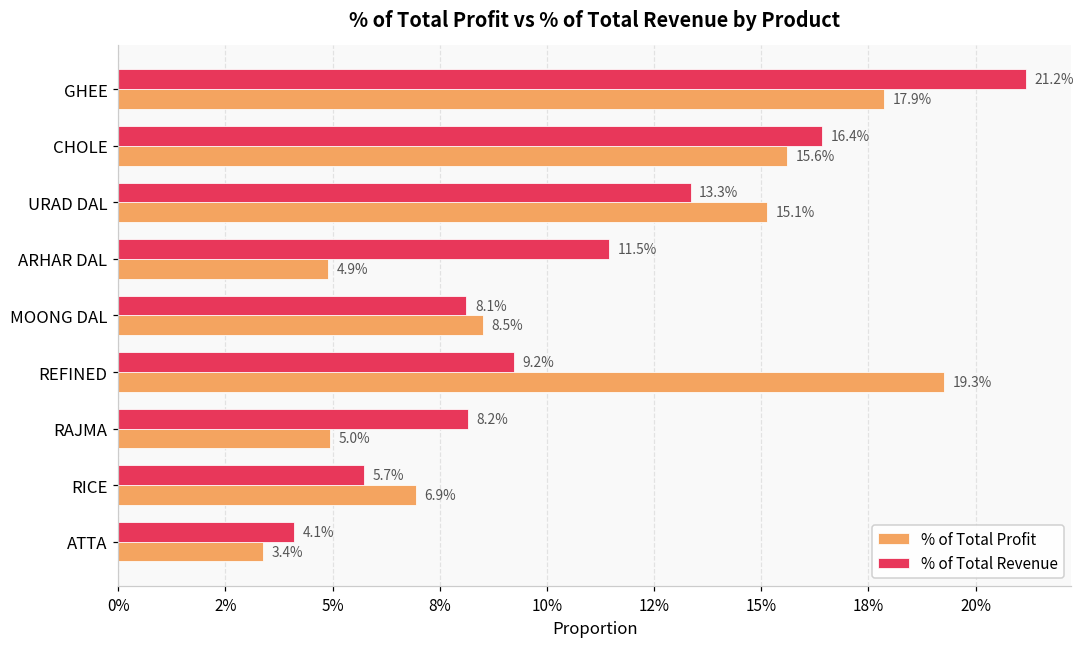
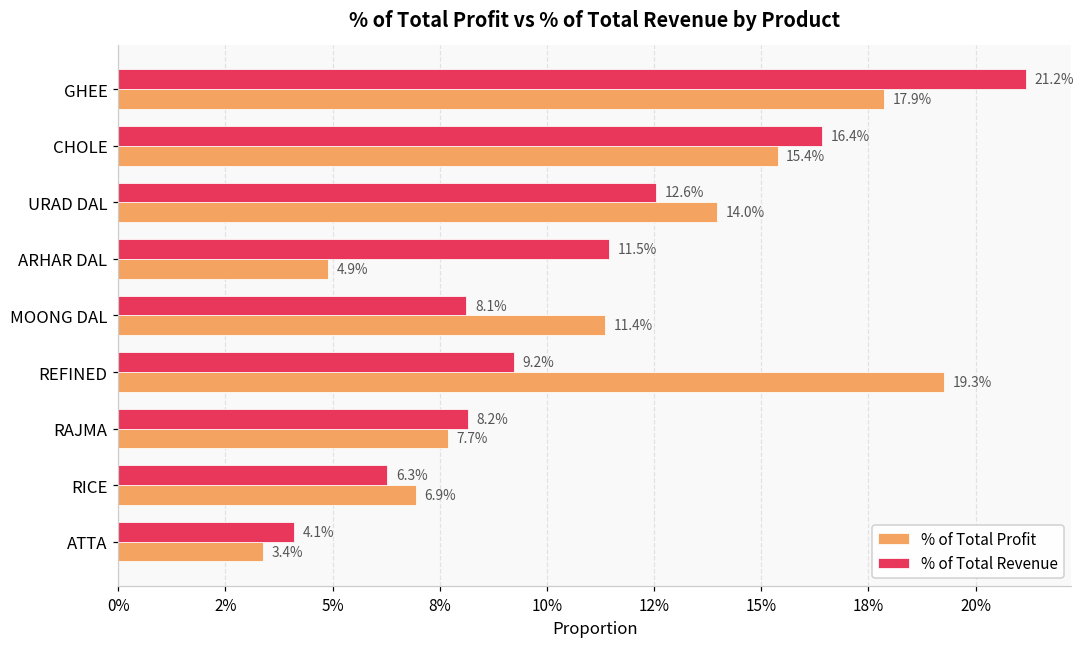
  {
    "% of Total Profit": {
      "GHEE": "17.9%",
-     "CHOLE": "15.6%",
-     "URAD DAL": "15.1%",
+     "CHOLE": "15.4%",
+     "URAD DAL": "14.0%",
      "ARHAR DAL": "4.9%",
-     "MOONG DAL": "8.5%",
+     "MOONG DAL": "11.4%",
      "REFINED": "19.3%",
-     "RAJMA": "5.0%",
+     "RAJMA": "7.7%",
      "RICE": "6.9%",
      "ATTA": "3.4%"
    },
    "% of Total Revenue": {
      "GHEE": "21.2%",
      "CHOLE": "16.4%",
-     "URAD DAL": "13.3%",
+     "URAD DAL": "12.6%",
      "ARHAR DAL": "11.5%",
      "MOONG DAL": "8.1%",
      "REFINED": "9.2%",
      "RAJMA": "8.2%",
-     "RICE": "5.7%",
+     "RICE": "6.3%",
      "ATTA": "4.1%"
    }
  }
